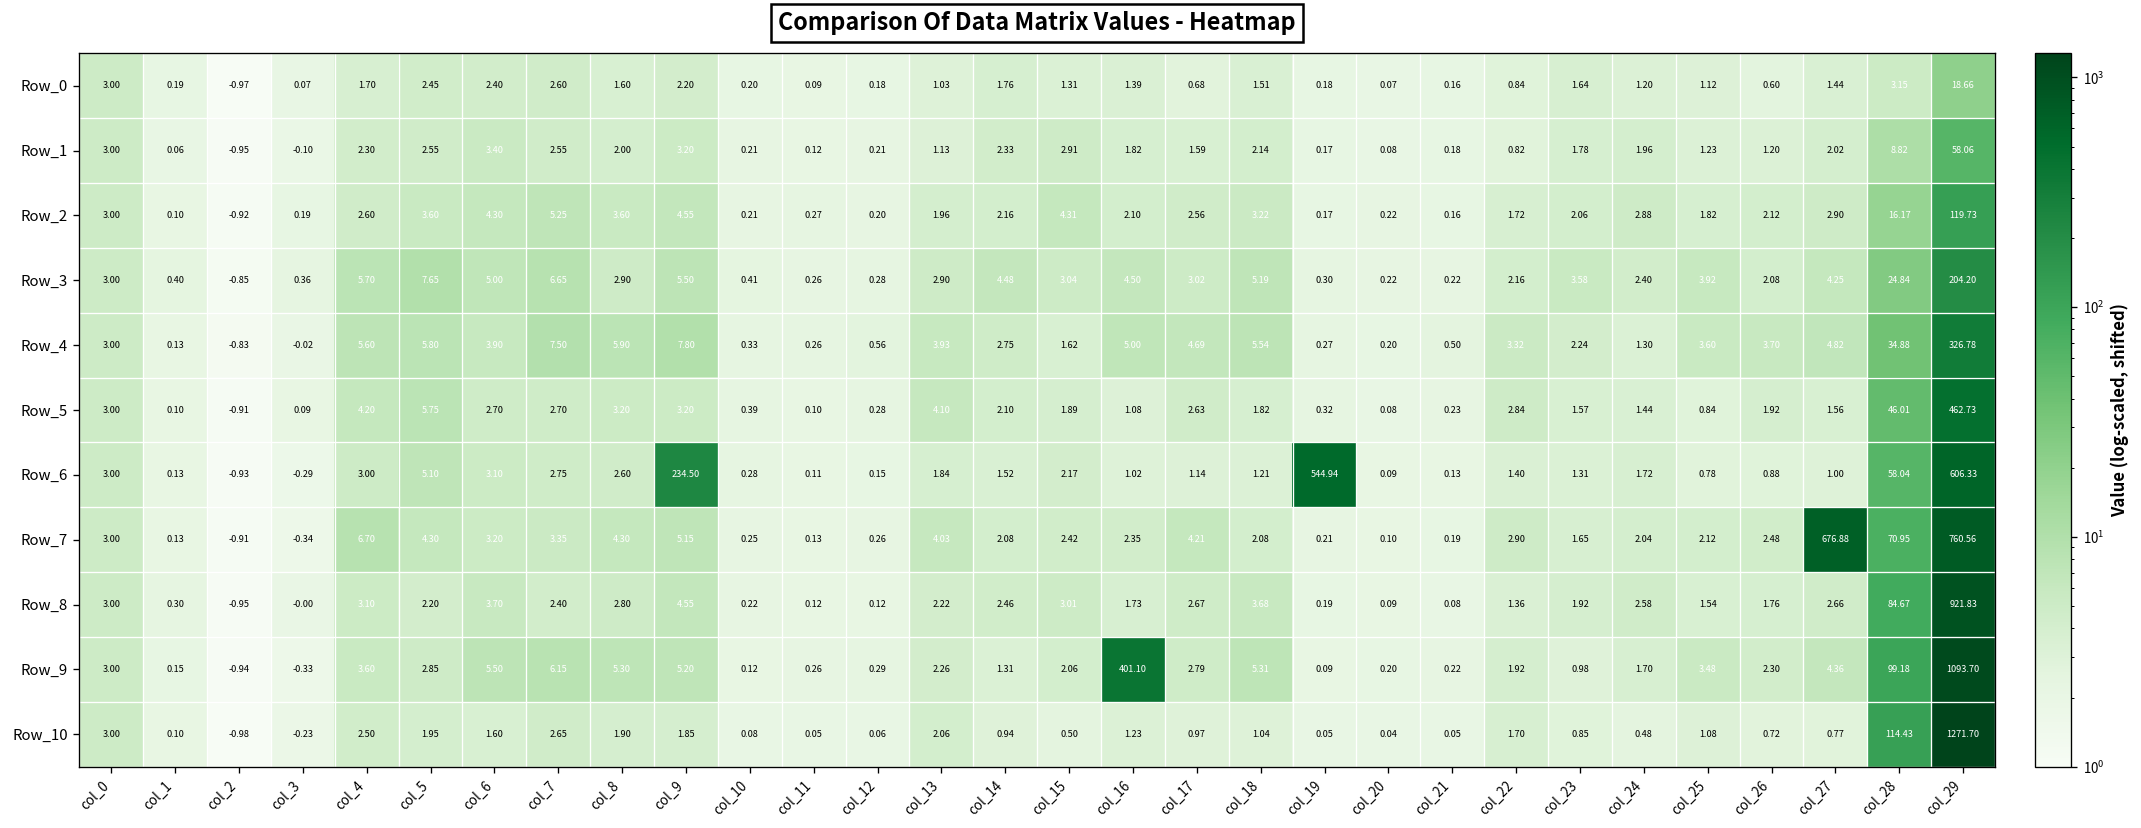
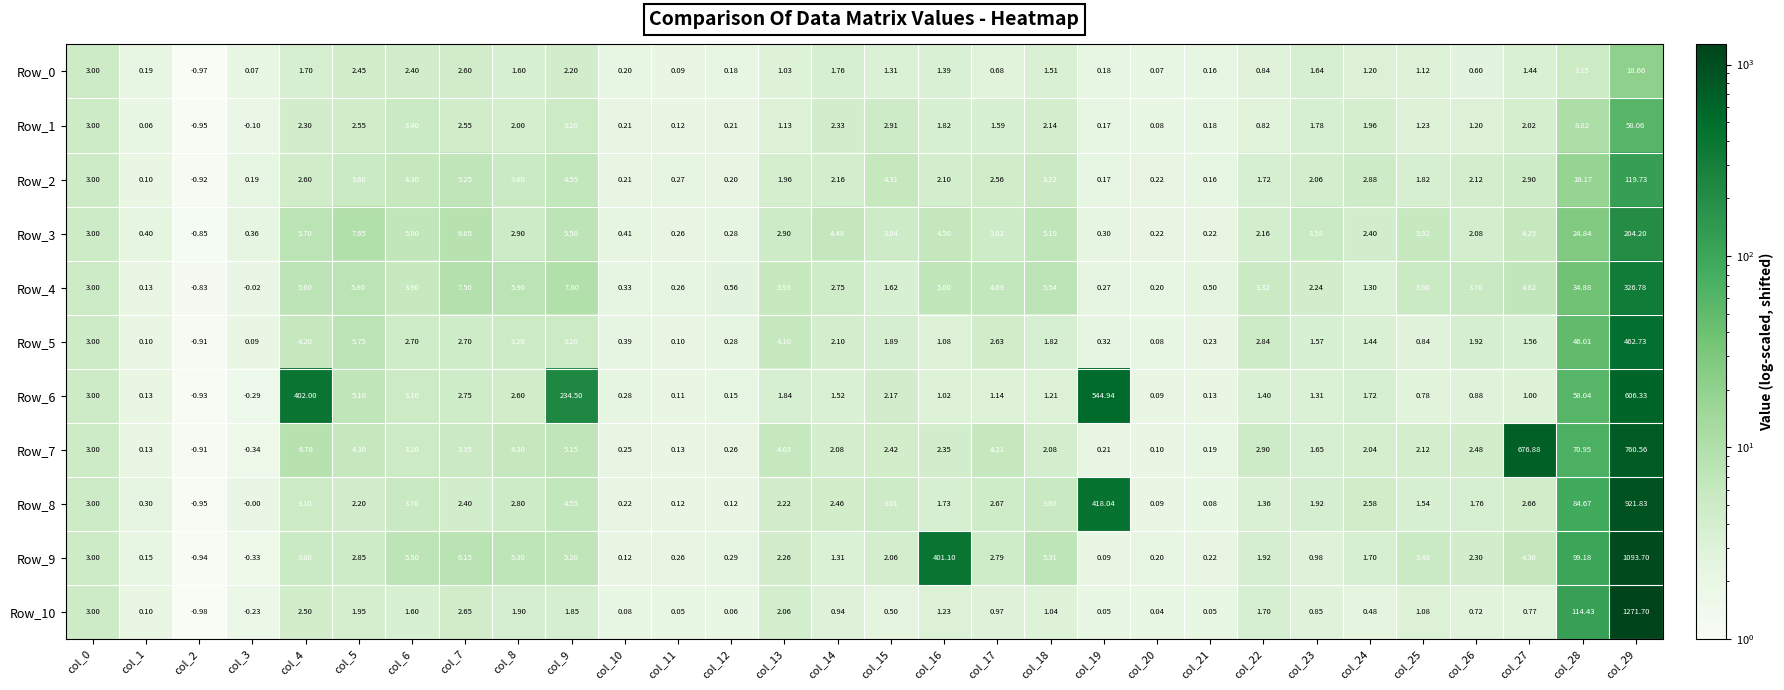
  {
    "Row_6": {
      "col_0": 3.00,
      "col_1": 0.13,
      "col_2": -0.93,
      "col_3": -0.29,
-     "col_4": 3.00,
+     "col_4": 402.00,
      "col_5": 5.10,
      "col_6": 3.10,
      "col_7": 2.75,
      "col_8": 2.60,
      "col_9": 234.50,
      "col_10": 0.28,
      "col_11": 0.11,
      "col_12": 0.15,
      "col_13": 1.84,
      "col_14": 1.52,
      "col_15": 2.17,
      "col_16": 1.02,
      "col_17": 1.14,
      "col_18": 1.21,
      "col_19": 544.94,
      "col_20": 0.09,
      "col_21": 0.13,
      "col_22": 1.40,
      "col_23": 1.31,
      "col_24": 1.72,
      "col_25": 0.78,
      "col_26": 0.88,
      "col_27": 1.00,
      "col_28": 58.04,
      "col_29": 606.33
    },
    "Row_8": {
      "col_0": 3.00,
      "col_1": 0.30,
      "col_2": -0.95,
      "col_3": -0.00,
      "col_4": 3.10,
      "col_5": 2.20,
      "col_6": 3.70,
      "col_7": 2.40,
      "col_8": 2.80,
      "col_9": 4.55,
      "col_10": 0.22,
      "col_11": 0.12,
      "col_12": 0.12,
      "col_13": 2.22,
      "col_14": 2.46,
      "col_15": 3.01,
      "col_16": 1.73,
      "col_17": 2.67,
      "col_18": 3.68,
-     "col_19": 0.19,
+     "col_19": 418.04,
      "col_20": 0.09,
      "col_21": 0.08,
      "col_22": 1.36,
      "col_23": 1.92,
      "col_24": 2.58,
      "col_25": 1.54,
      "col_26": 1.76,
      "col_27": 2.66,
      "col_28": 84.67,
      "col_29": 921.83
    }
  }
